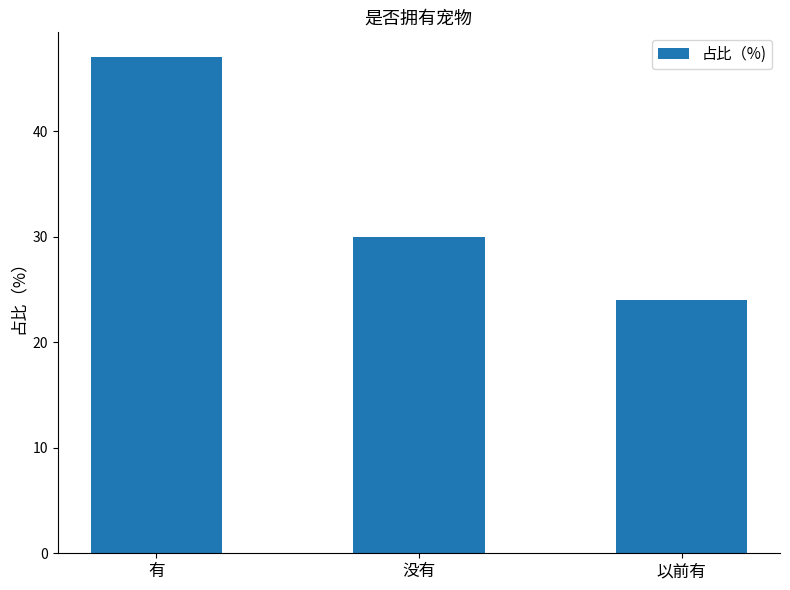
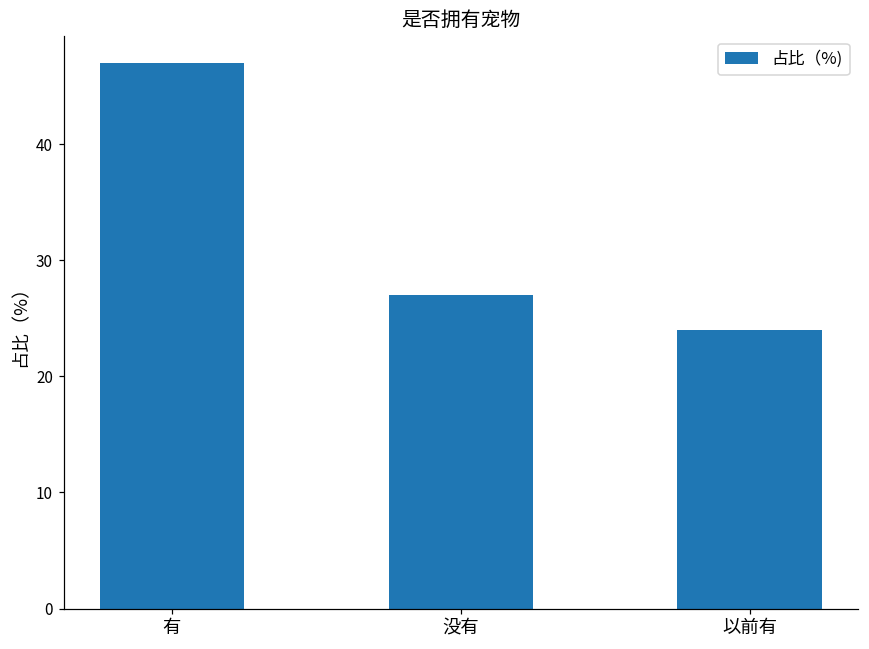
  {
    "有": 47,
-   "没有": 30,
+   "没有": 27,
    "以前有": 24
  }
